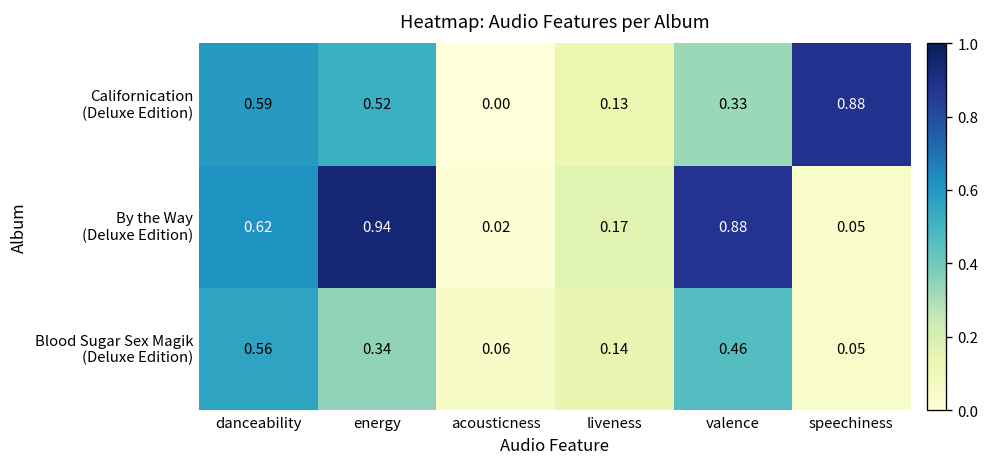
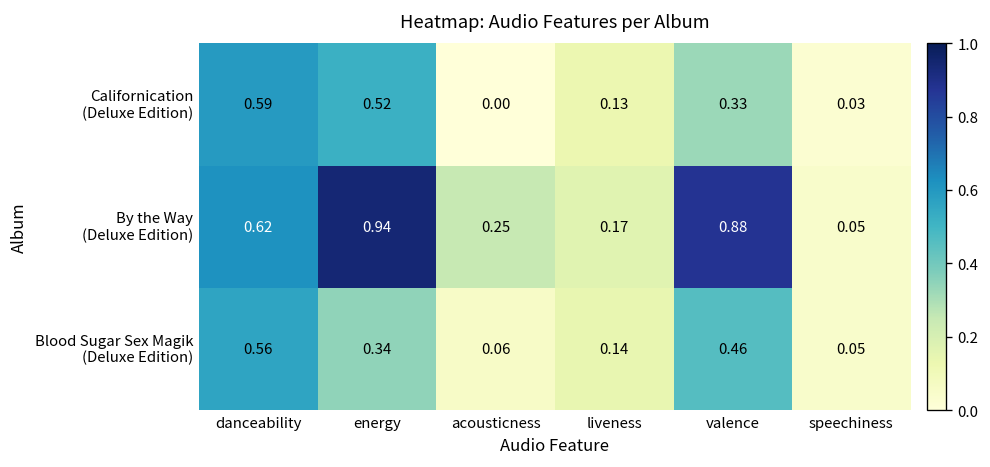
  {
    "Californication (Deluxe Edition)": {
      "danceability": 0.59,
      "energy": 0.52,
      "acousticness": 0.00,
      "liveness": 0.13,
      "valence": 0.33,
-     "speechiness": 0.88
+     "speechiness": 0.03
    },
    "By the Way (Deluxe Edition)": {
      "danceability": 0.62,
      "energy": 0.94,
-     "acousticness": 0.02,
+     "acousticness": 0.25,
      "liveness": 0.17,
      "valence": 0.88,
      "speechiness": 0.05
    },
    "Blood Sugar Sex Magik (Deluxe Edition)": {
      "danceability": 0.56,
      "energy": 0.34,
      "acousticness": 0.06,
      "liveness": 0.14,
      "valence": 0.46,
      "speechiness": 0.05
    }
  }
